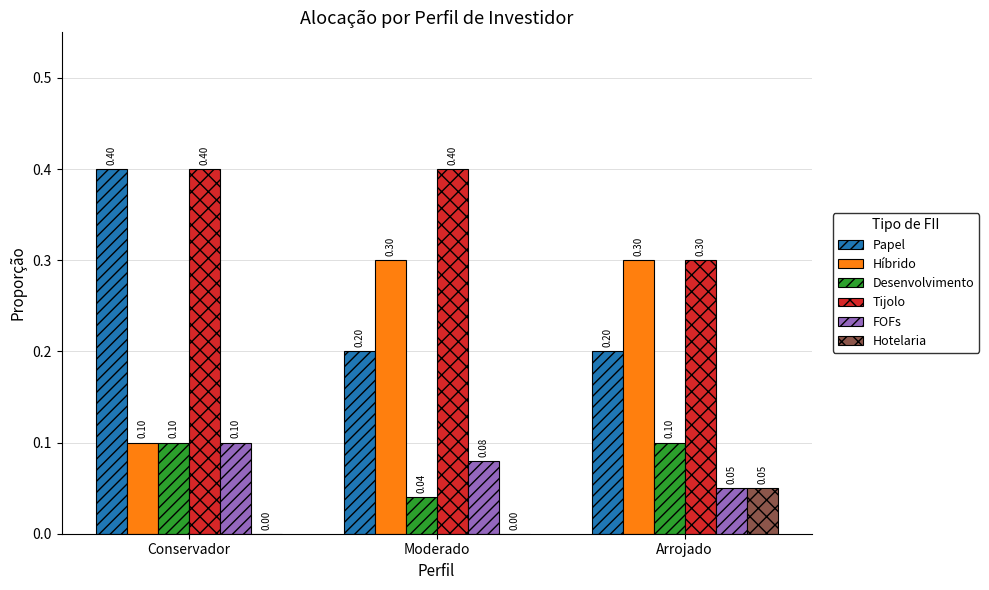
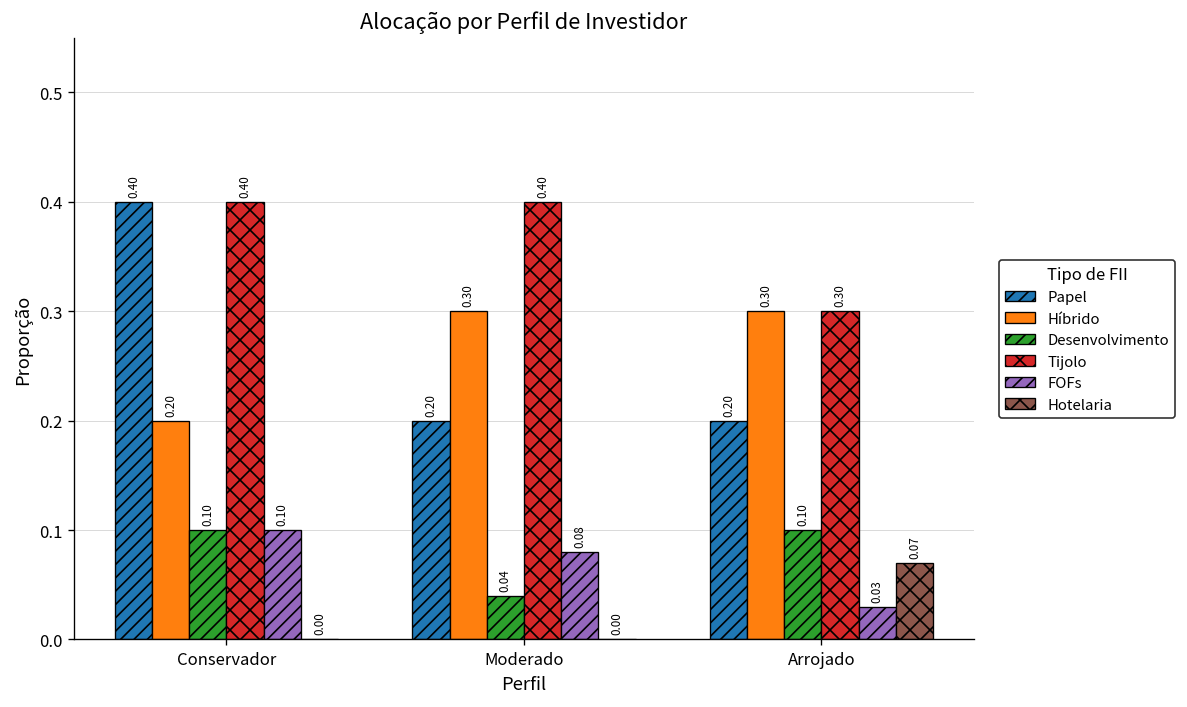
  {
    "Papel": {
      "Conservador": 0.40,
      "Moderado": 0.20,
      "Arrojado": 0.20
    },
    "Híbrido": {
-     "Conservador": 0.10,
+     "Conservador": 0.20,
      "Moderado": 0.30,
      "Arrojado": 0.30
    },
    "Desenvolvimento": {
      "Conservador": 0.10,
      "Moderado": 0.04,
      "Arrojado": 0.10
    },
    "Tijolo": {
      "Conservador": 0.40,
      "Moderado": 0.40,
      "Arrojado": 0.30
    },
    "FOFs": {
      "Conservador": 0.10,
      "Moderado": 0.08,
-     "Arrojado": 0.05
+     "Arrojado": 0.03
    },
    "Hotelaria": {
      "Conservador": 0.00,
      "Moderado": 0.00,
-     "Arrojado": 0.05
+     "Arrojado": 0.07
    }
  }
